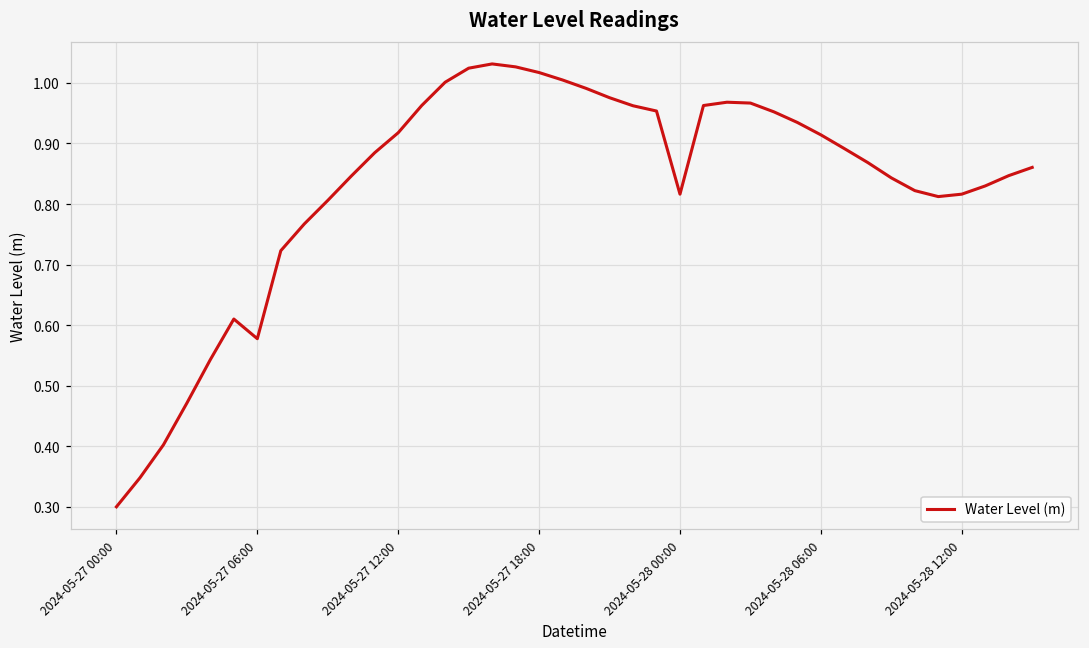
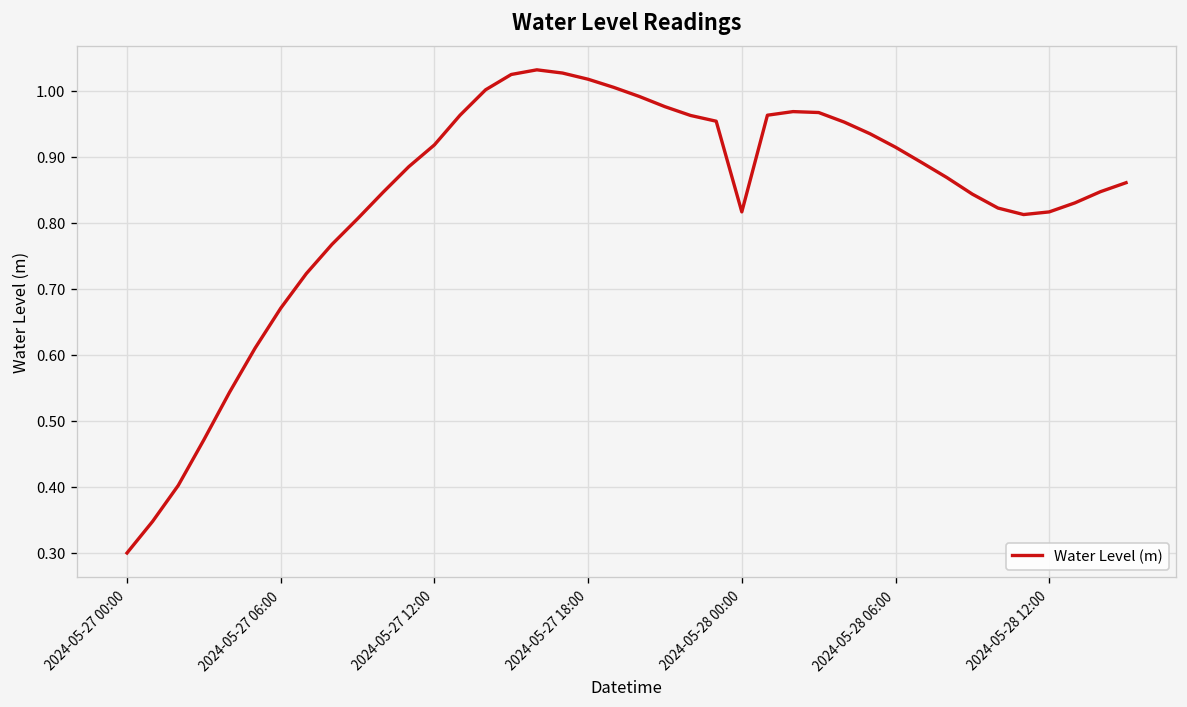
  {
    "2024-05-27 00:00": 0.30,
-   "2024-05-27 06:00": 0.58,
+   "2024-05-27 06:00": 0.67,
    "2024-05-27 12:00": 0.92,
    "2024-05-27 18:00": 1.02,
    "2024-05-28 00:00": 0.82,
    "2024-05-28 06:00": 0.91,
    "2024-05-28 12:00": 0.82
  }
